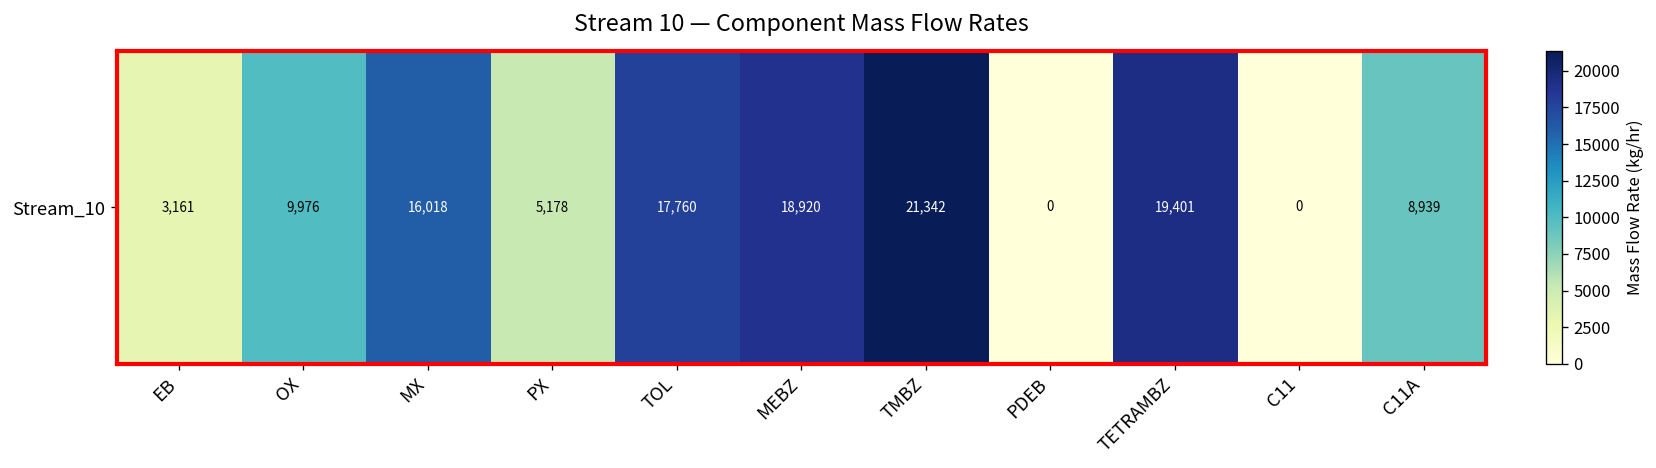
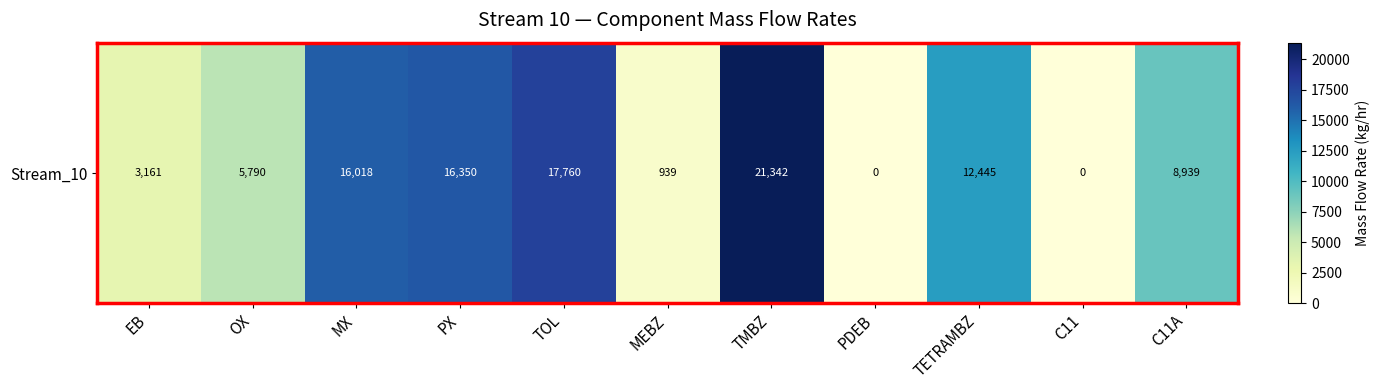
  {
    "Stream_10": {
      "EB": "3,161",
-     "OX": "9,976",
+     "OX": "5,790",
      "MX": "16,018",
-     "PX": "5,178",
+     "PX": "16,350",
      "TOL": "17,760",
-     "MEBZ": "18,920",
+     "MEBZ": "939",
      "TMBZ": "21,342",
      "PDEB": "0",
-     "TETRAMBZ": "19,401",
+     "TETRAMBZ": "12,445",
      "C11": "0",
      "C11A": "8,939"
    }
  }
